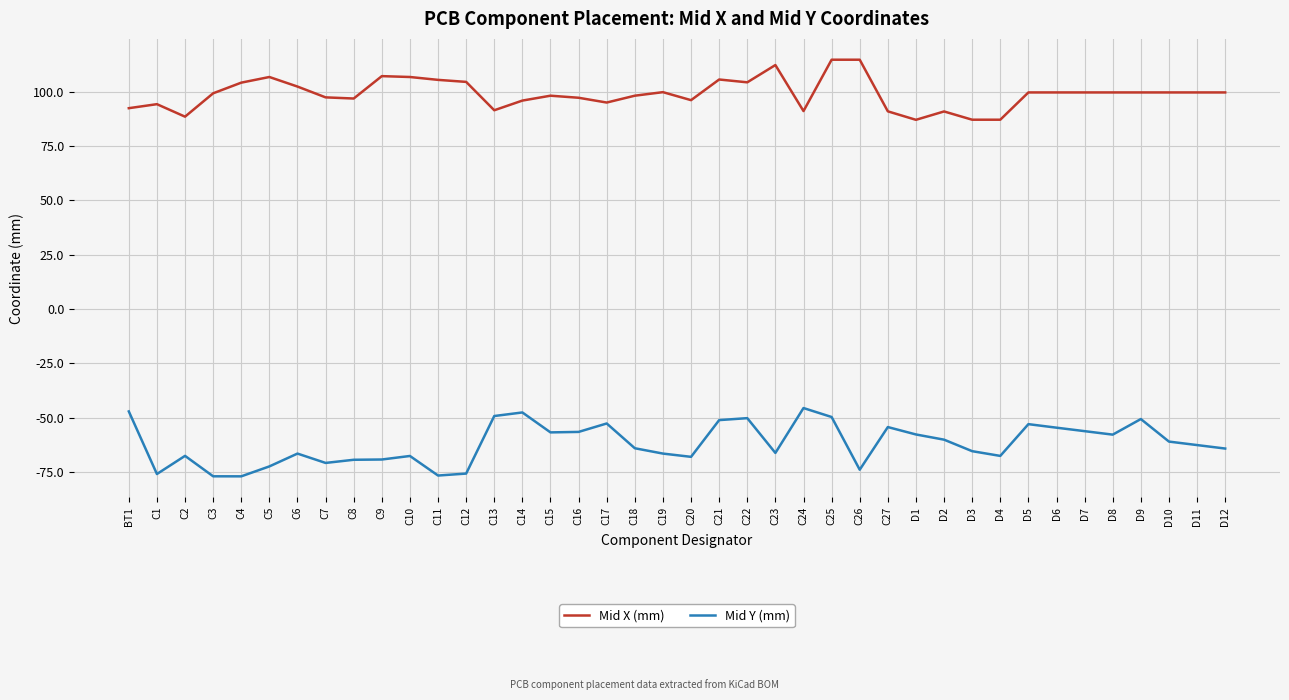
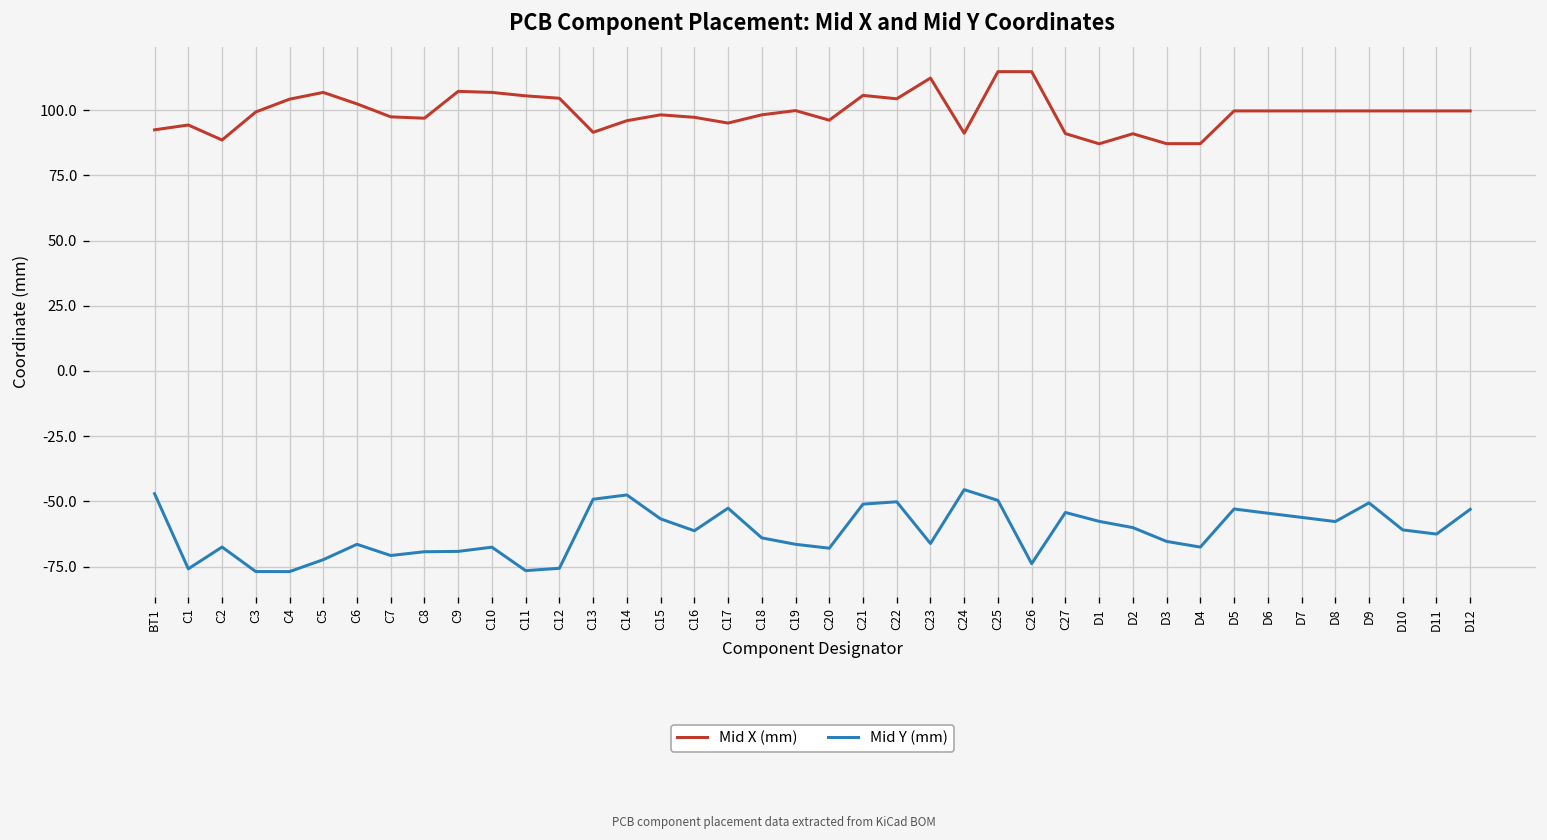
  {
    "Mid X (mm)": {
      "BT1": 92,
      "C1": 94,
      "C2": 89,
      "C3": 99,
      "C4": 104,
      "C5": 107,
      "C6": 102,
      "C7": 97,
      "C8": 97,
      "C9": 107,
      "C10": 107,
      "C11": 105,
      "C12": 105,
      "C13": 92,
      "C14": 96,
      "C15": 98,
      "C16": 97,
      "C17": 95,
      "C18": 98,
      "C19": 100,
      "C20": 96,
      "C21": 106,
      "C22": 104,
      "C23": 112,
      "C24": 91,
      "C25": 115,
      "C26": 115,
      "C27": 91,
      "D1": 87,
      "D2": 91,
      "D3": 87,
      "D4": 87,
      "D5": 100,
      "D6": 100,
      "D7": 100,
      "D8": 100,
      "D9": 100,
      "D10": 100,
      "D11": 100,
      "D12": 100
    },
    "Mid Y (mm)": {
      "BT1": -47,
      "C1": -76,
      "C2": -68,
      "C3": -77,
      "C4": -77,
      "C5": -72,
      "C6": -66,
      "C7": -71,
      "C8": -69,
      "C9": -69,
      "C10": -68,
      "C11": -77,
      "C12": -76,
      "C13": -49,
      "C14": -48,
      "C15": -57,
-     "C16": -56,
+     "C16": -61,
      "C17": -53,
      "C18": -64,
      "C19": -66,
      "C20": -68,
      "C21": -51,
      "C22": -50,
      "C23": -66,
      "C24": -46,
      "C25": -50,
      "C26": -74,
      "C27": -54,
      "D1": -58,
      "D2": -60,
      "D3": -65,
      "D4": -68,
      "D5": -53,
      "D6": -55,
      "D7": -56,
      "D8": -58,
      "D9": -51,
      "D10": -61,
      "D11": -63,
-     "D12": -64
+     "D12": -53
    }
  }
